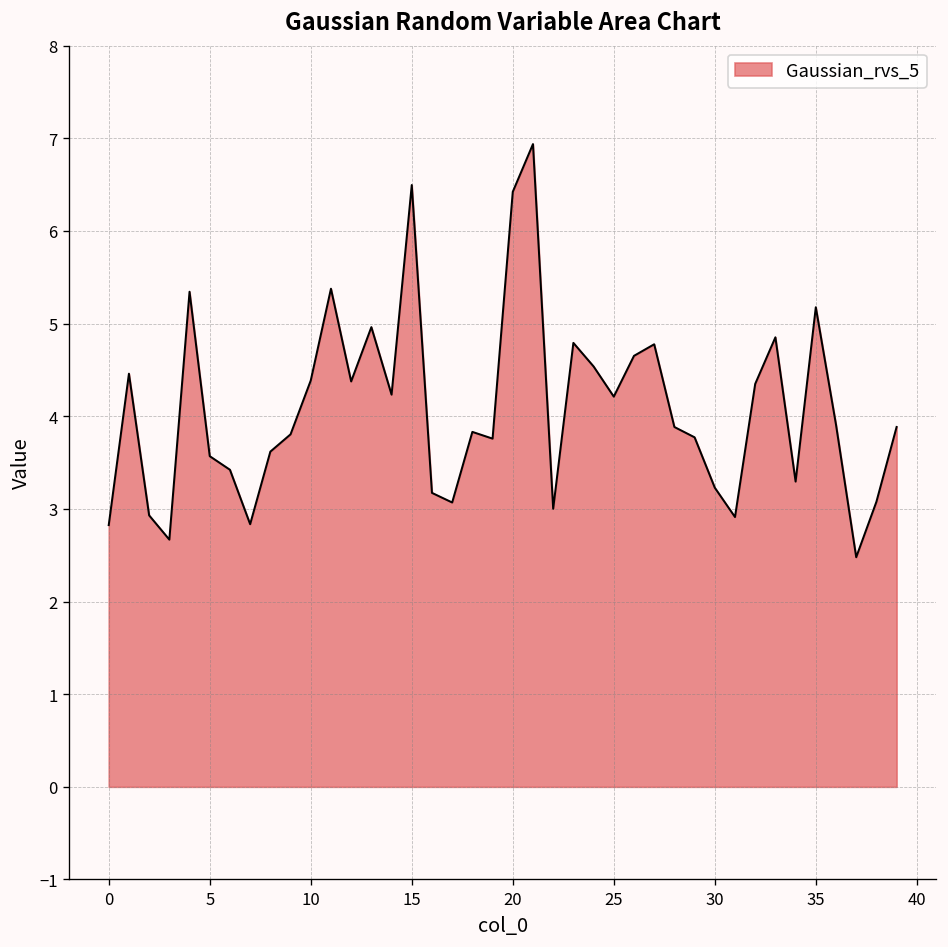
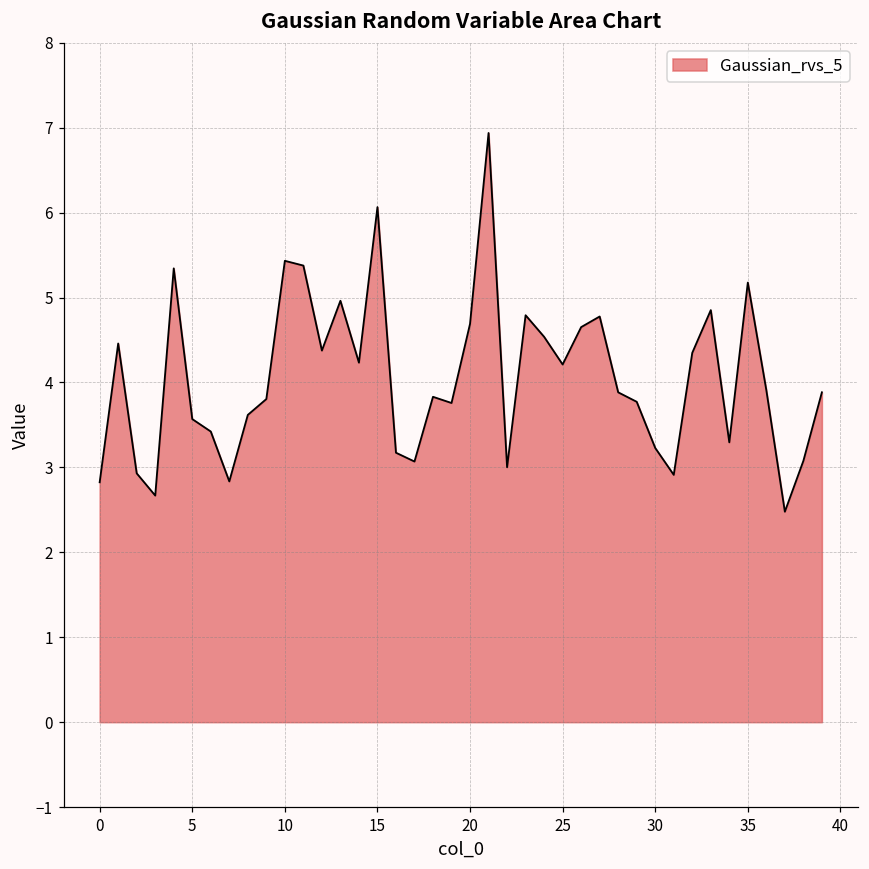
  {
    "0": 2.8,
    "5": 3.6,
-   "10": 4.4,
-   "15": 6.5,
-   "20": 6.4,
+   "10": 5.4,
+   "15": 6.1,
+   "20": 4.7,
    "25": 4.2,
    "30": 3.2,
    "35": 5.2
  }
